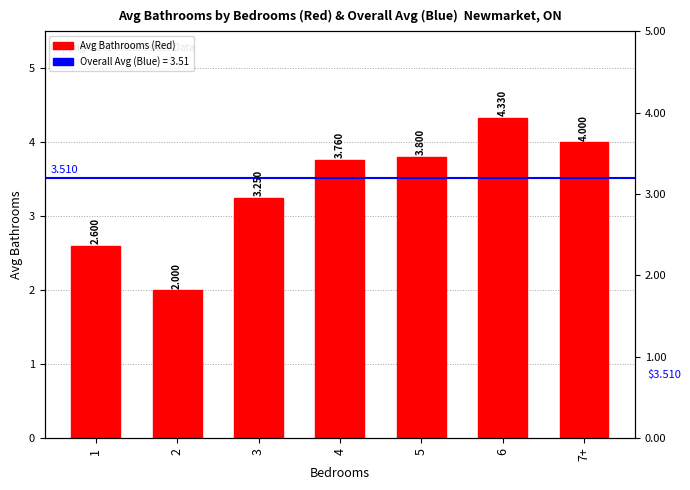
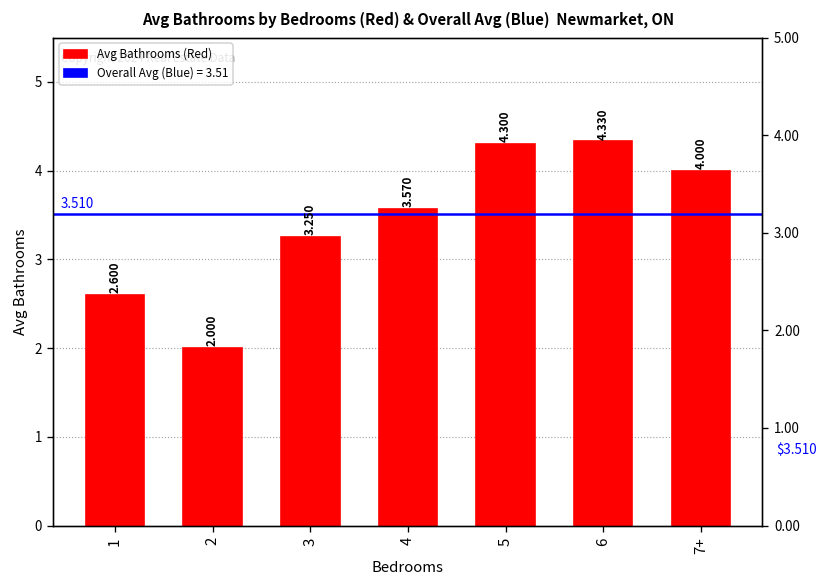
  {
    "1": 2.600,
    "2": 2.000,
    "3": 3.250,
-   "4": 3.760,
-   "5": 3.800,
+   "4": 3.570,
+   "5": 4.300,
    "6": 4.330,
    "7+": 4.000
  }
